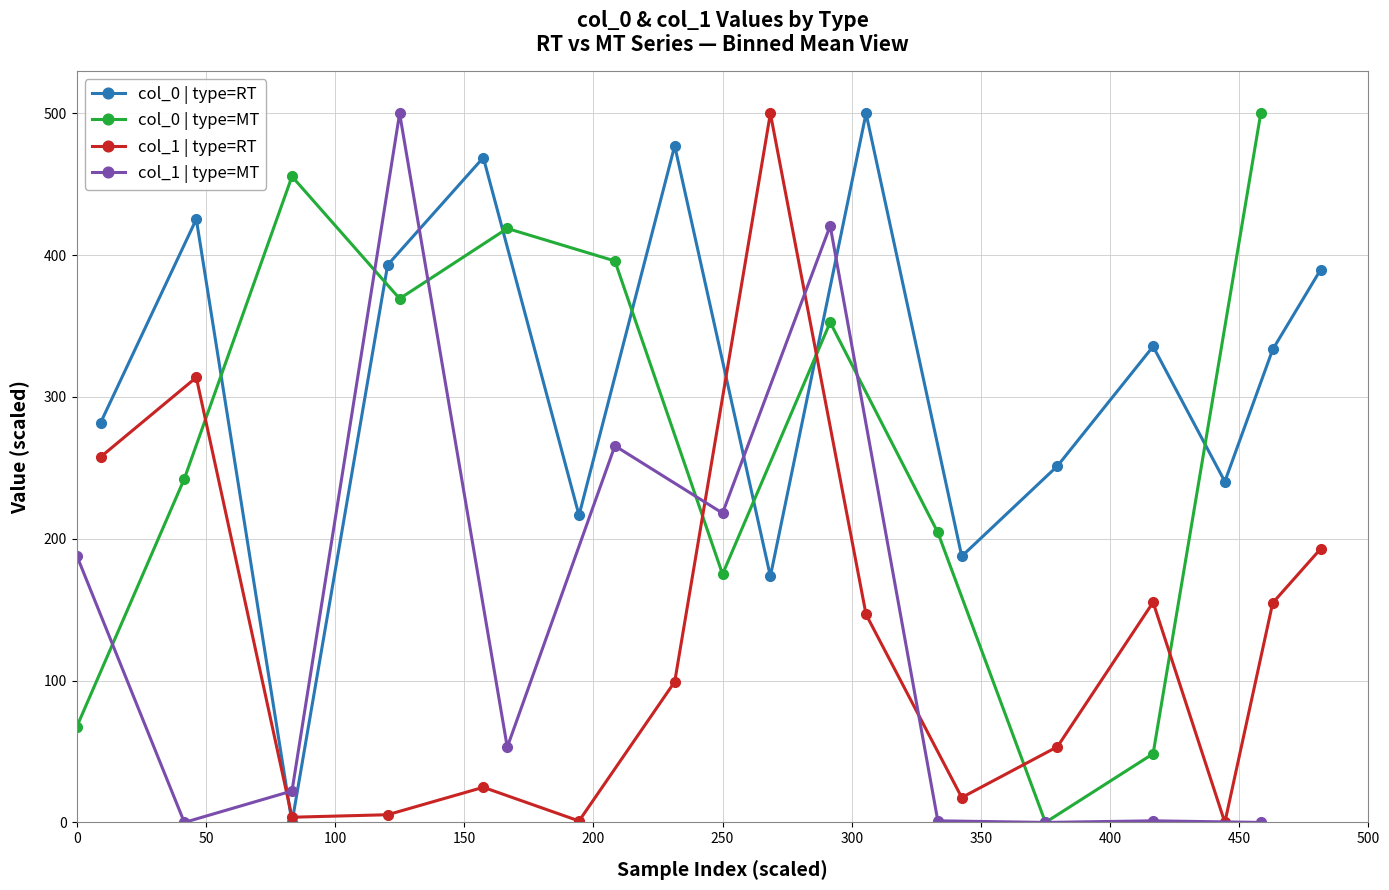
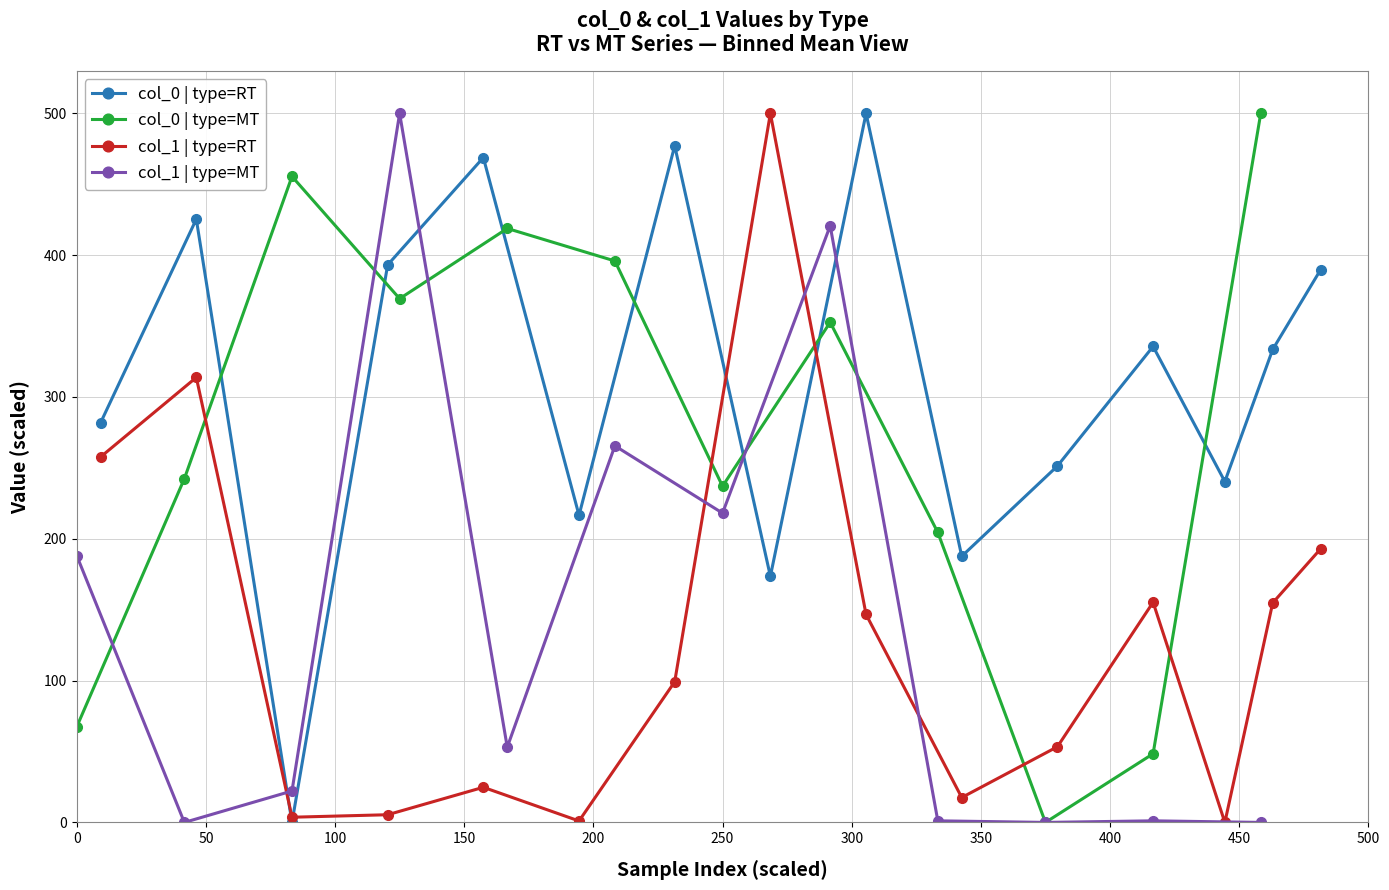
  {
    "col_0 | type=MT": {
      "0": 67,
-     "250": 175
+     "250": 237
    },
    "col_1 | type=MT": {
      "0": 188,
      "250": 218
    }
  }
